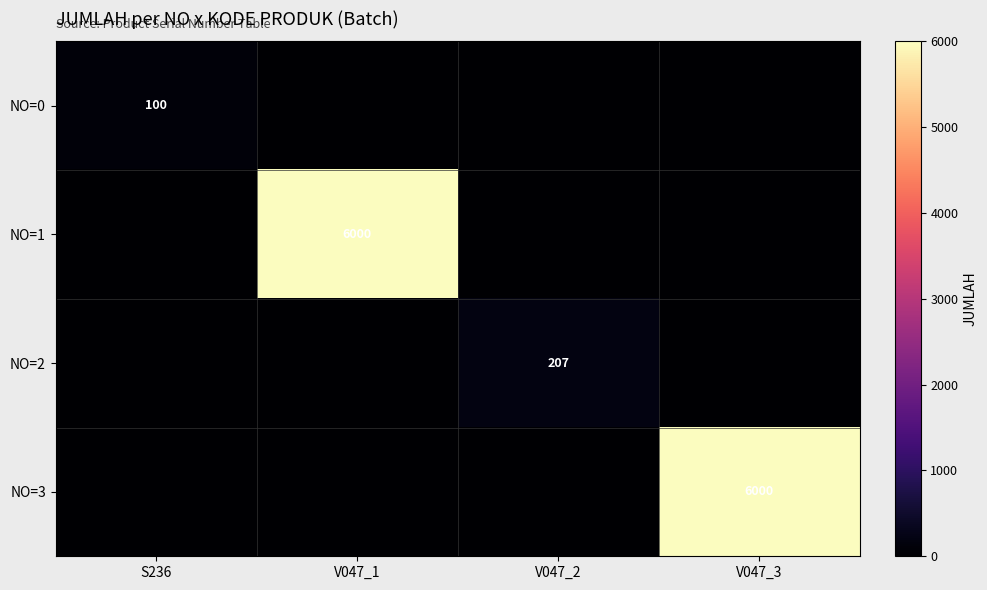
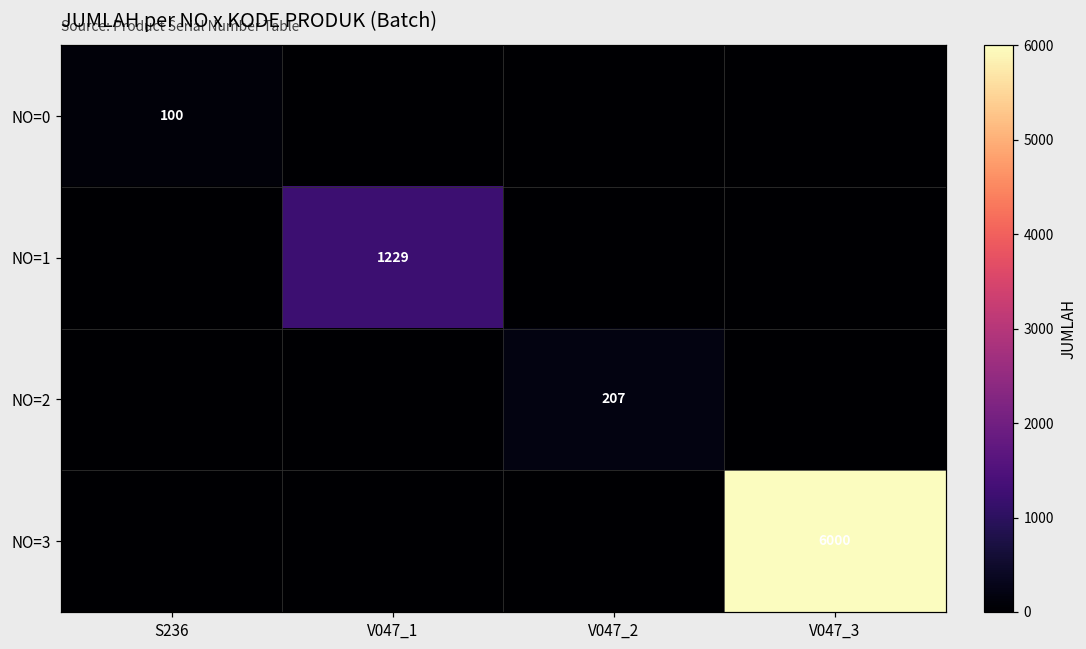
  {
    "NO=0": {
      "S236": 100
    },
    "NO=1": {
-     "V047_1": 6000
+     "V047_1": 1229
    },
    "NO=2": {
      "V047_2": 207
    },
    "NO=3": {
      "V047_3": 6000
    }
  }
